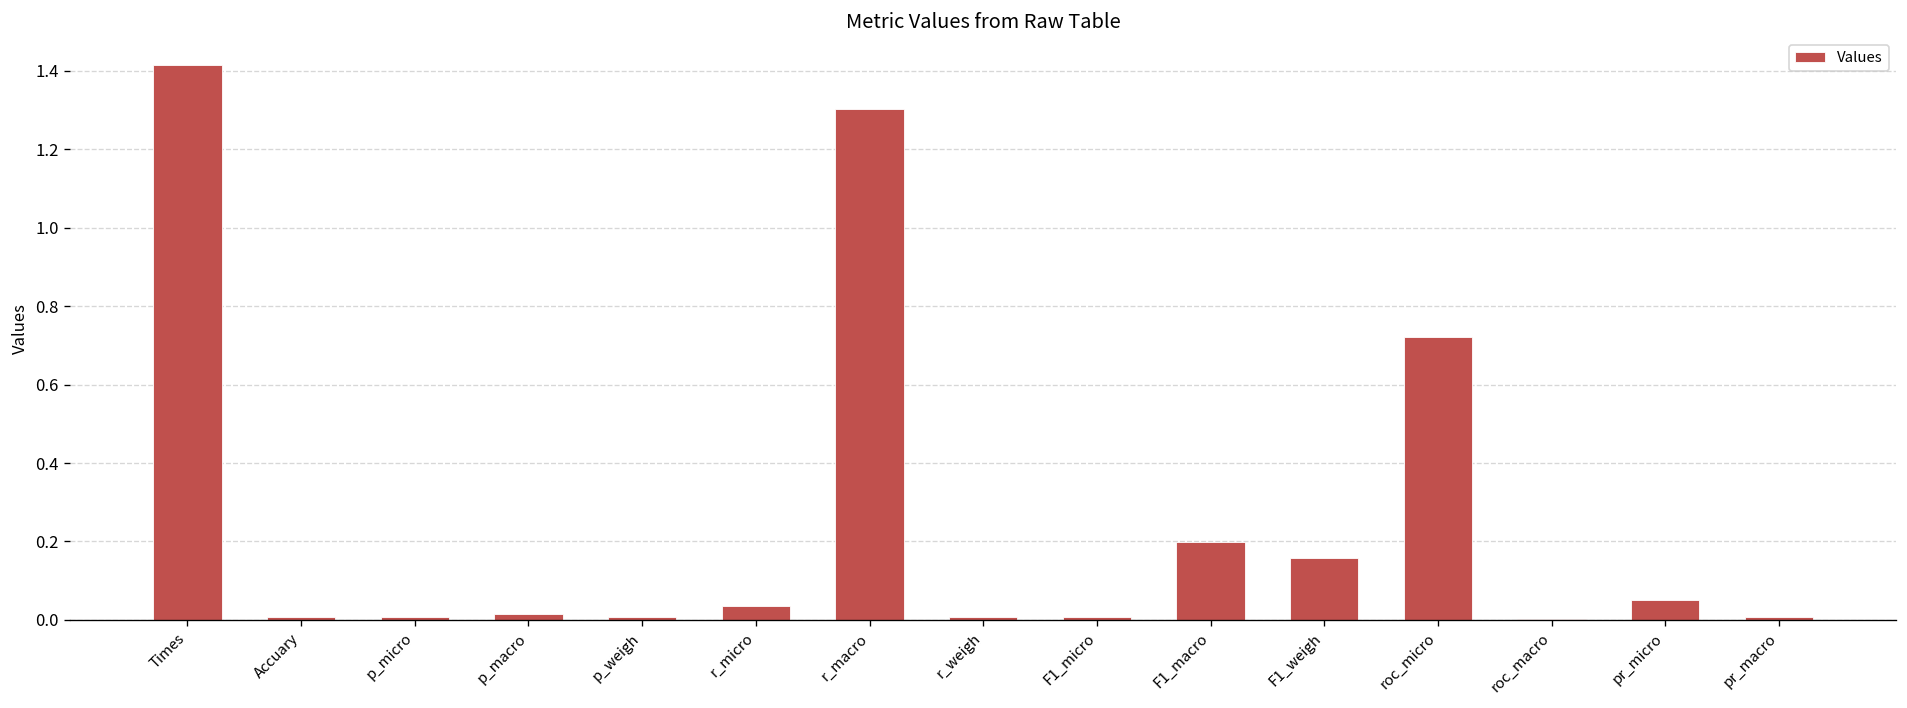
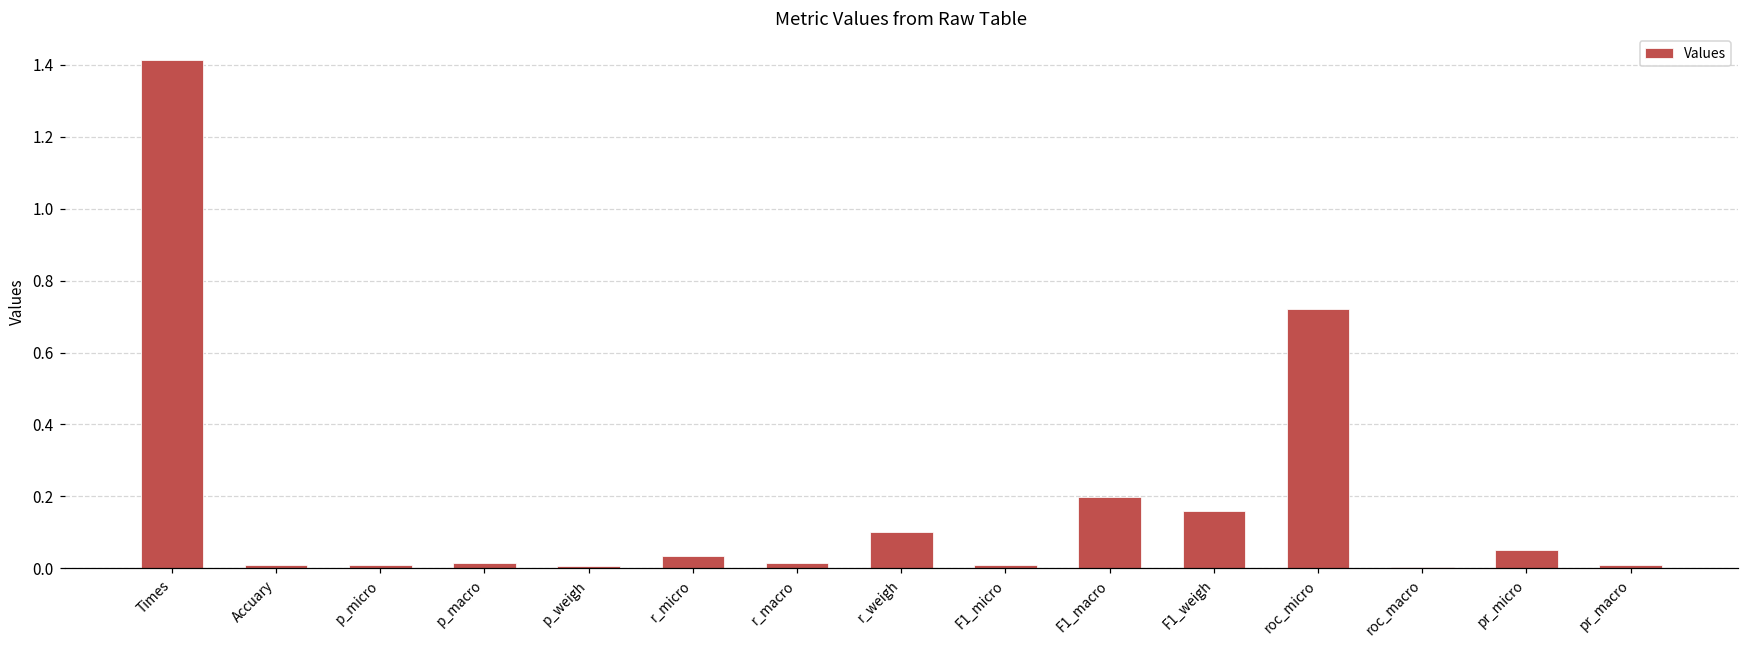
  {
    "Times": 1.41,
    "p_macro": 0.02,
    "r_micro": 0.03,
-   "r_macro": 1.30,
-   "r_weigh": 0.01,
+   "r_macro": 0.01,
+   "r_weigh": 0.10,
    "F1_macro": 0.20,
    "F1_weigh": 0.16,
    "roc_micro": 0.72,
    "pr_micro": 0.05,
    "pr_macro": 0.01
  }
